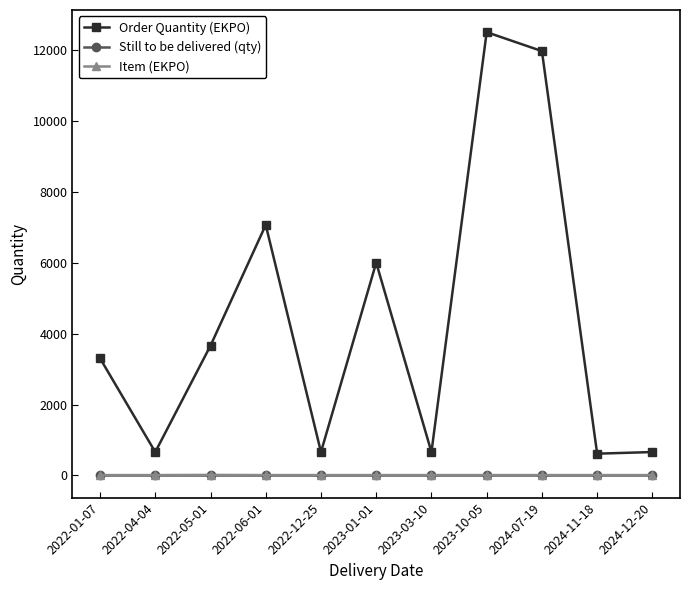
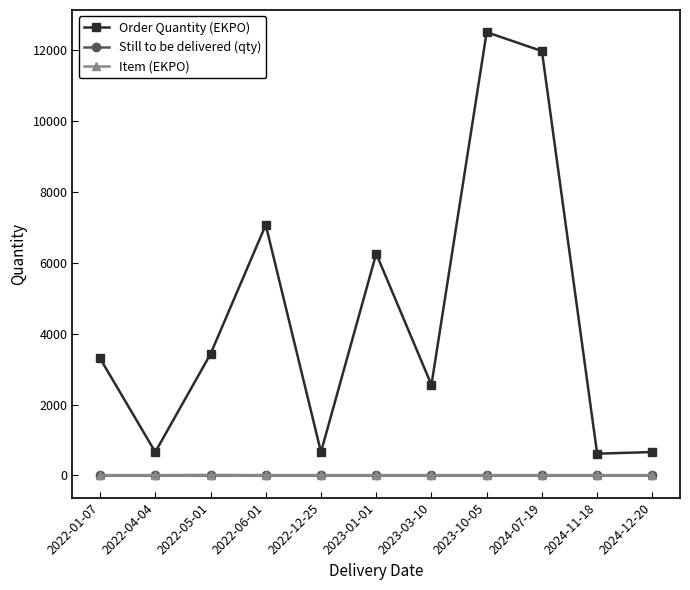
  {
    "Order Quantity (EKPO)": {
      "2022-01-07": 3300,
      "2022-04-04": 700,
-     "2022-05-01": 3700,
+     "2022-05-01": 3400,
      "2022-06-01": 7100,
      "2022-12-25": 700,
-     "2023-01-01": 6000,
-     "2023-03-10": 700,
+     "2023-01-01": 6300,
+     "2023-03-10": 2600,
      "2023-10-05": 12500,
      "2024-07-19": 12000,
      "2024-11-18": 600,
      "2024-12-20": 700
    },
    "Item (EKPO)": {
      "2022-01-07": 0,
      "2022-04-04": 0,
      "2022-05-01": 0,
      "2022-06-01": 0,
      "2022-12-25": 0,
      "2023-01-01": 0,
      "2023-03-10": 0,
      "2023-10-05": 0,
      "2024-07-19": 0,
      "2024-11-18": 0,
      "2024-12-20": 0
    }
  }
